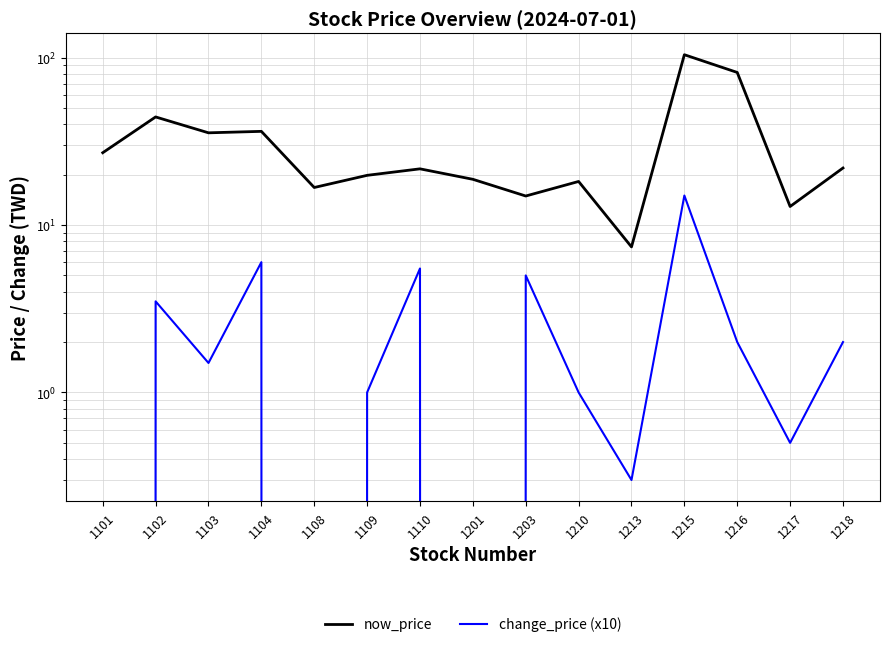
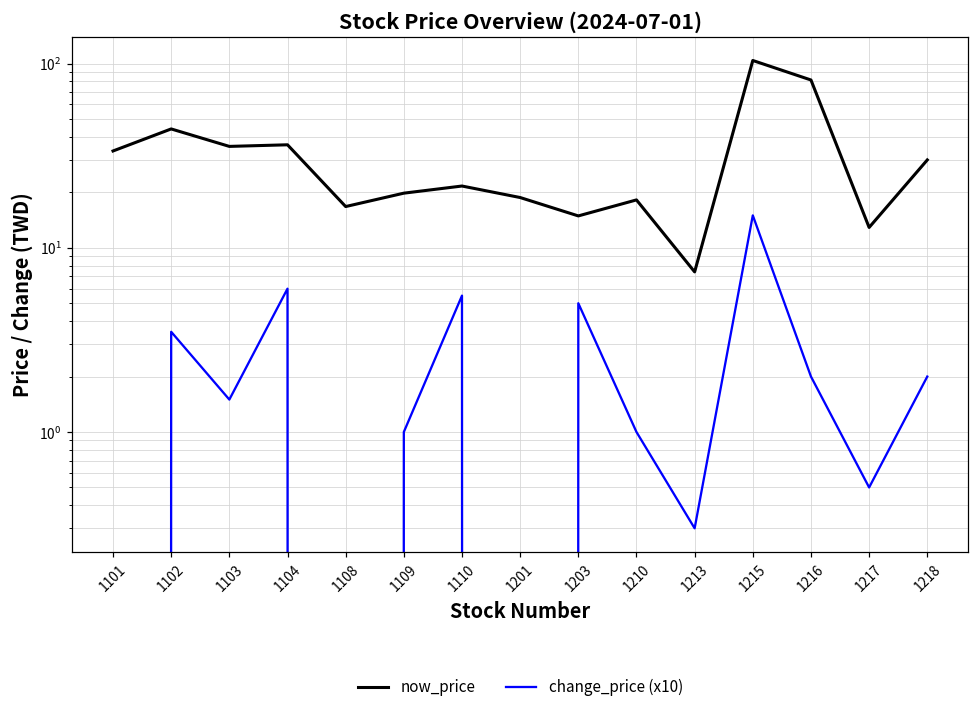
  {
    "now_price": {
-     "1101": 27,
+     "1101": 34,
      "1102": 44,
      "1103": 36,
      "1104": 36,
      "1108": 17,
      "1109": 20,
      "1110": 22,
      "1201": 19,
      "1203": 15,
      "1210": 18,
      "1213": 7,
      "1215": 100,
      "1216": 80,
      "1217": 13,
-     "1218": 22
+     "1218": 30
    },
    "change_price (x10)": {
      "1102": 3.5,
      "1103": 1.5,
      "1104": 6,
      "1109": 1,
      "1110": 5.5,
      "1203": 5,
      "1210": 1,
      "1213": 0.30,
      "1215": 15,
      "1216": 2,
      "1217": 0.50,
      "1218": 2
    }
  }
